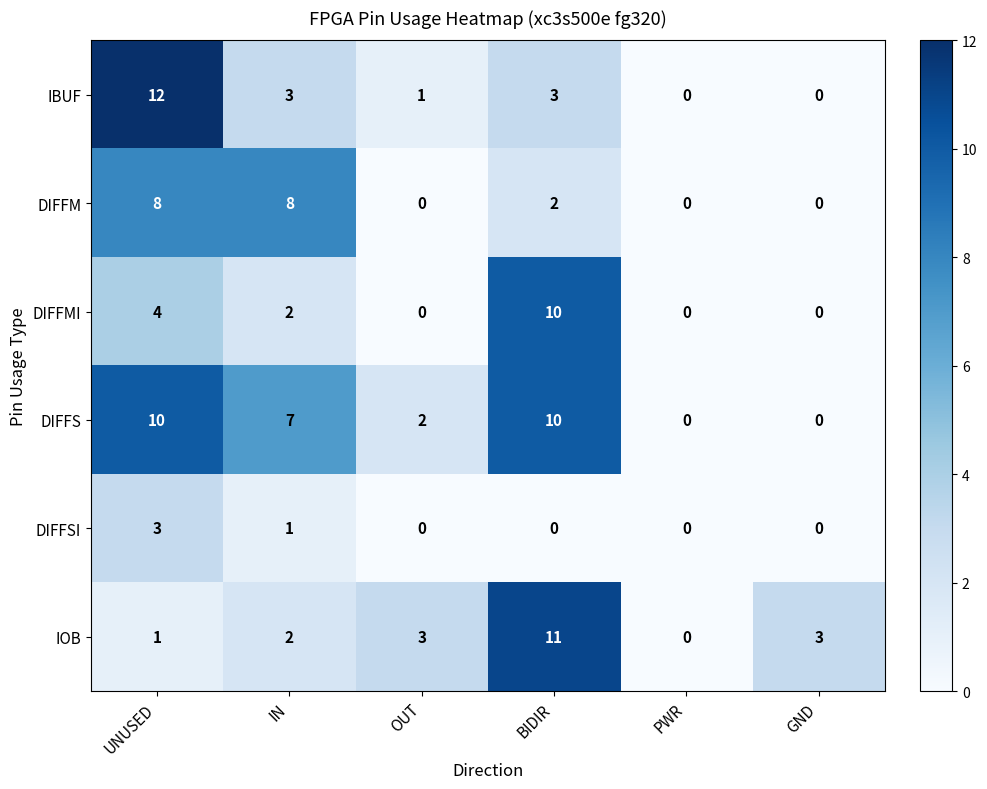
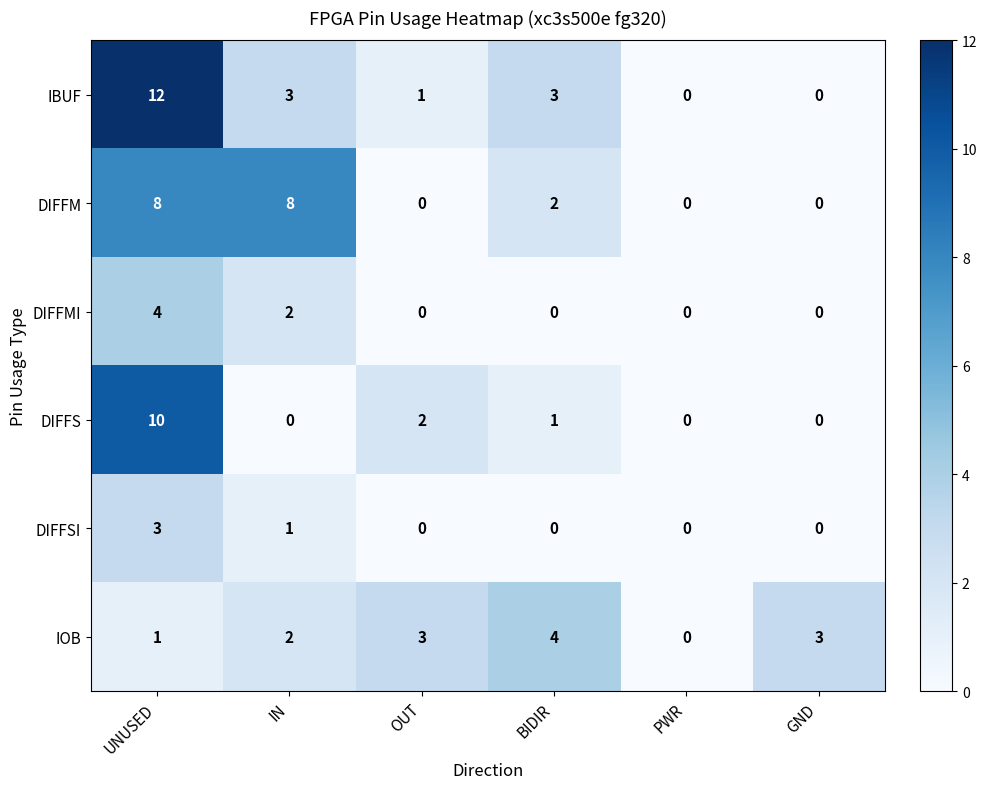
  {
    "IBUF": {
      "UNUSED": 12,
      "IN": 3,
      "OUT": 1,
      "BIDIR": 3,
      "PWR": 0,
      "GND": 0
    },
    "DIFFM": {
      "UNUSED": 8,
      "IN": 8,
      "OUT": 0,
      "BIDIR": 2,
      "PWR": 0,
      "GND": 0
    },
    "DIFFMI": {
      "UNUSED": 4,
      "IN": 2,
      "OUT": 0,
-     "BIDIR": 10,
+     "BIDIR": 0,
      "PWR": 0,
      "GND": 0
    },
    "DIFFS": {
      "UNUSED": 10,
-     "IN": 7,
+     "IN": 0,
      "OUT": 2,
-     "BIDIR": 10,
+     "BIDIR": 1,
      "PWR": 0,
      "GND": 0
    },
    "DIFFSI": {
      "UNUSED": 3,
      "IN": 1,
      "OUT": 0,
      "BIDIR": 0,
      "PWR": 0,
      "GND": 0
    },
    "IOB": {
      "UNUSED": 1,
      "IN": 2,
      "OUT": 3,
-     "BIDIR": 11,
+     "BIDIR": 4,
      "PWR": 0,
      "GND": 3
    }
  }
